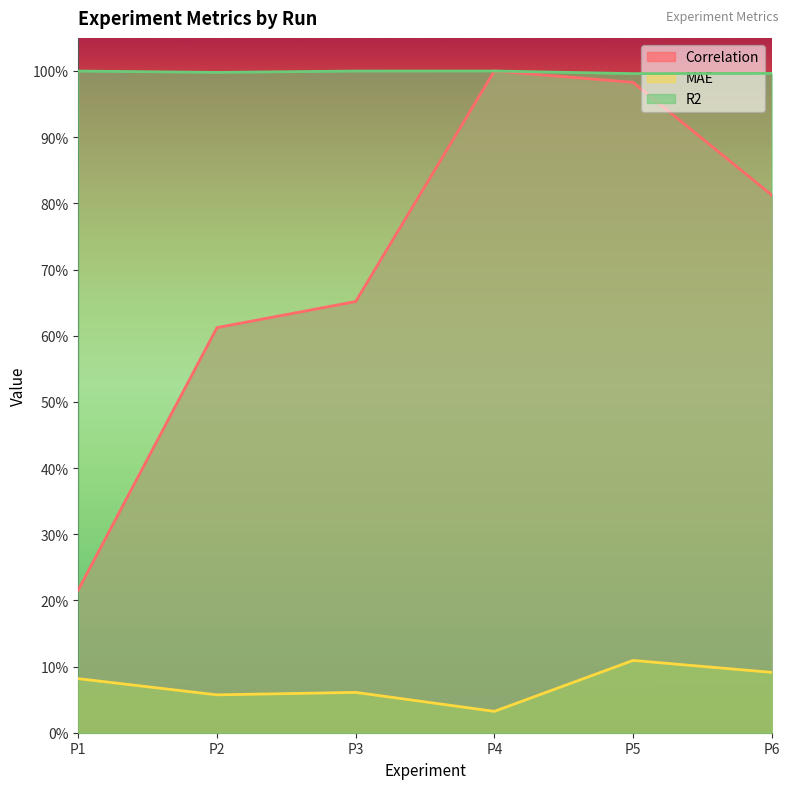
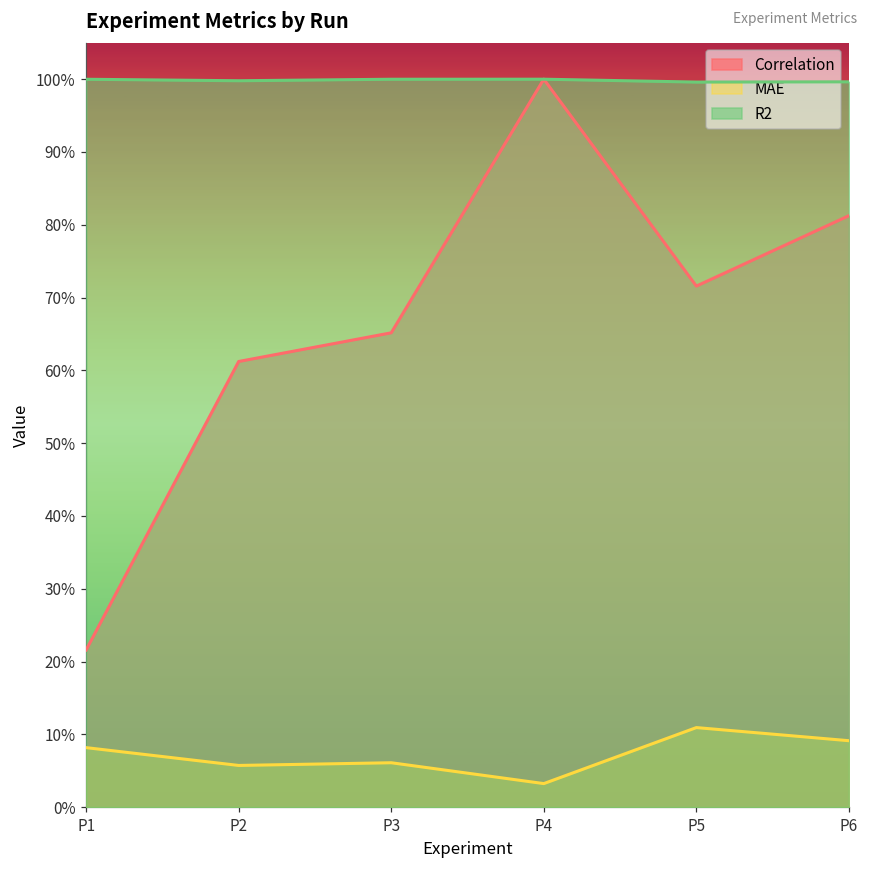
  {
    "Correlation": {
      "P1": "22%",
      "P2": "61%",
      "P3": "65%",
-     "P5": "98%",
+     "P5": "72%",
      "P6": "81%"
    },
    "MAE": {
      "P1": "8%",
      "P2": "6%",
      "P3": "6%",
      "P4": "3%",
      "P5": "11%",
      "P6": "9%"
    },
    "R2": {
      "P1": "100%",
      "P2": "100%",
      "P3": "100%",
      "P5": "100%",
      "P6": "100%"
    }
  }
